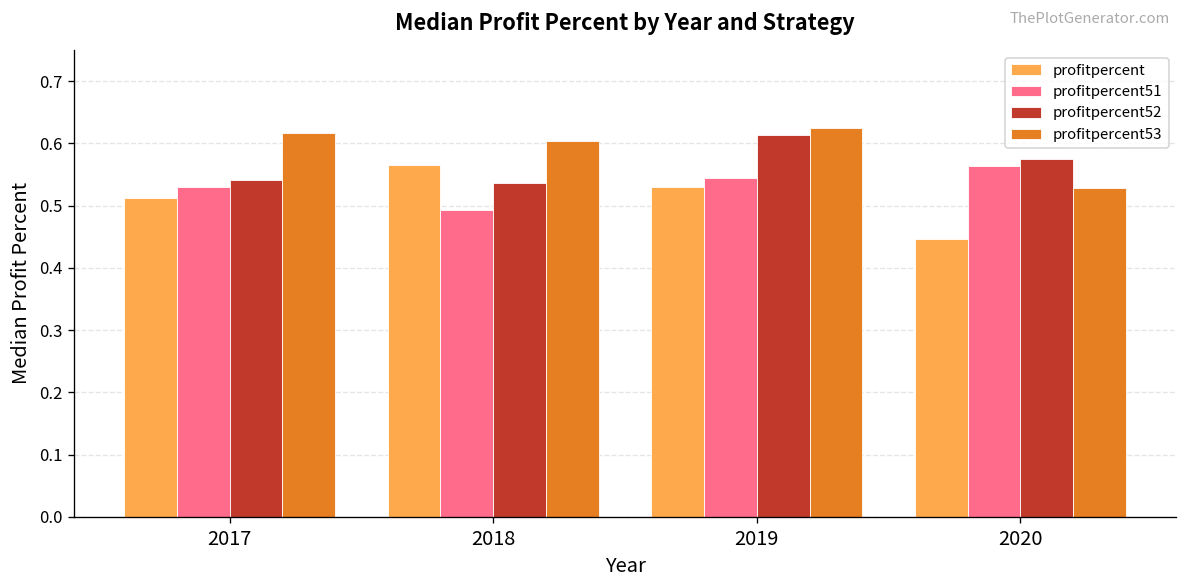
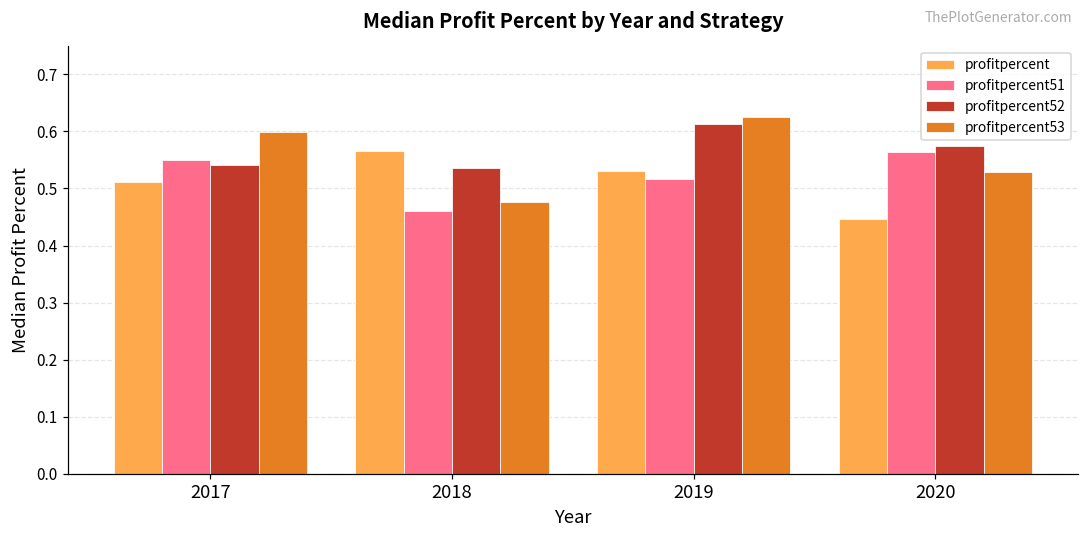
  {
    "profitpercent": {
      "2017": 0.51,
      "2018": 0.57,
      "2019": 0.53,
      "2020": 0.45
    },
    "profitpercent51": {
-     "2017": 0.53,
-     "2018": 0.49,
-     "2019": 0.54,
+     "2017": 0.55,
+     "2018": 0.46,
+     "2019": 0.52,
      "2020": 0.56
    },
    "profitpercent52": {
      "2017": 0.54,
      "2018": 0.54,
      "2019": 0.61,
      "2020": 0.57
    },
    "profitpercent53": {
-     "2017": 0.62,
-     "2018": 0.60,
+     "2017": 0.60,
+     "2018": 0.48,
      "2019": 0.62,
      "2020": 0.53
    }
  }
